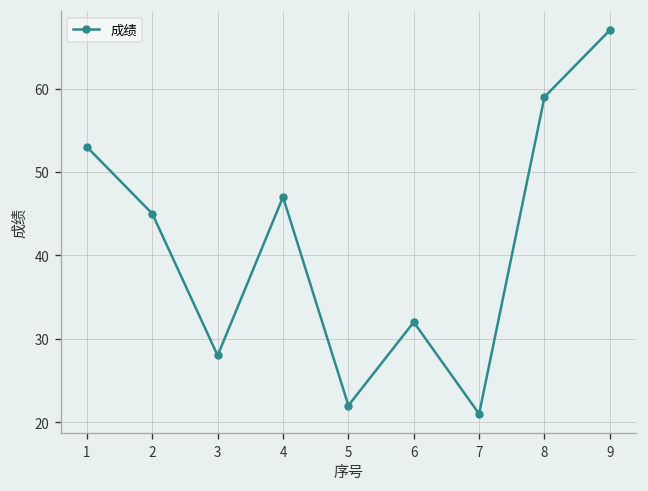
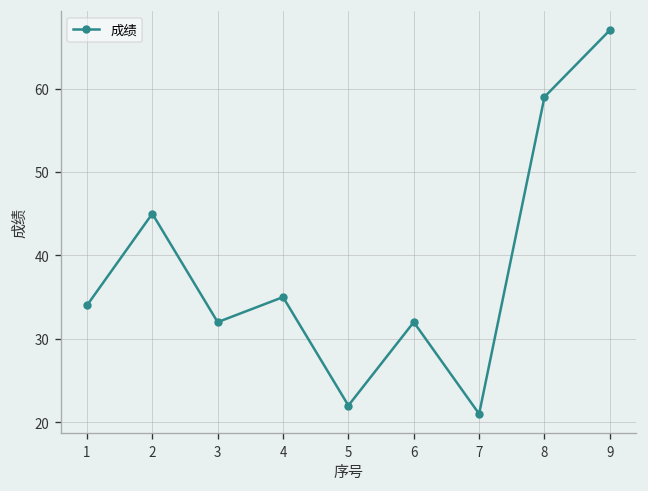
  {
-   "1": 53,
+   "1": 34,
    "2": 45,
-   "3": 28,
-   "4": 47,
+   "3": 32,
+   "4": 35,
    "5": 22,
    "6": 32,
    "7": 21,
    "8": 59,
    "9": 67
  }
